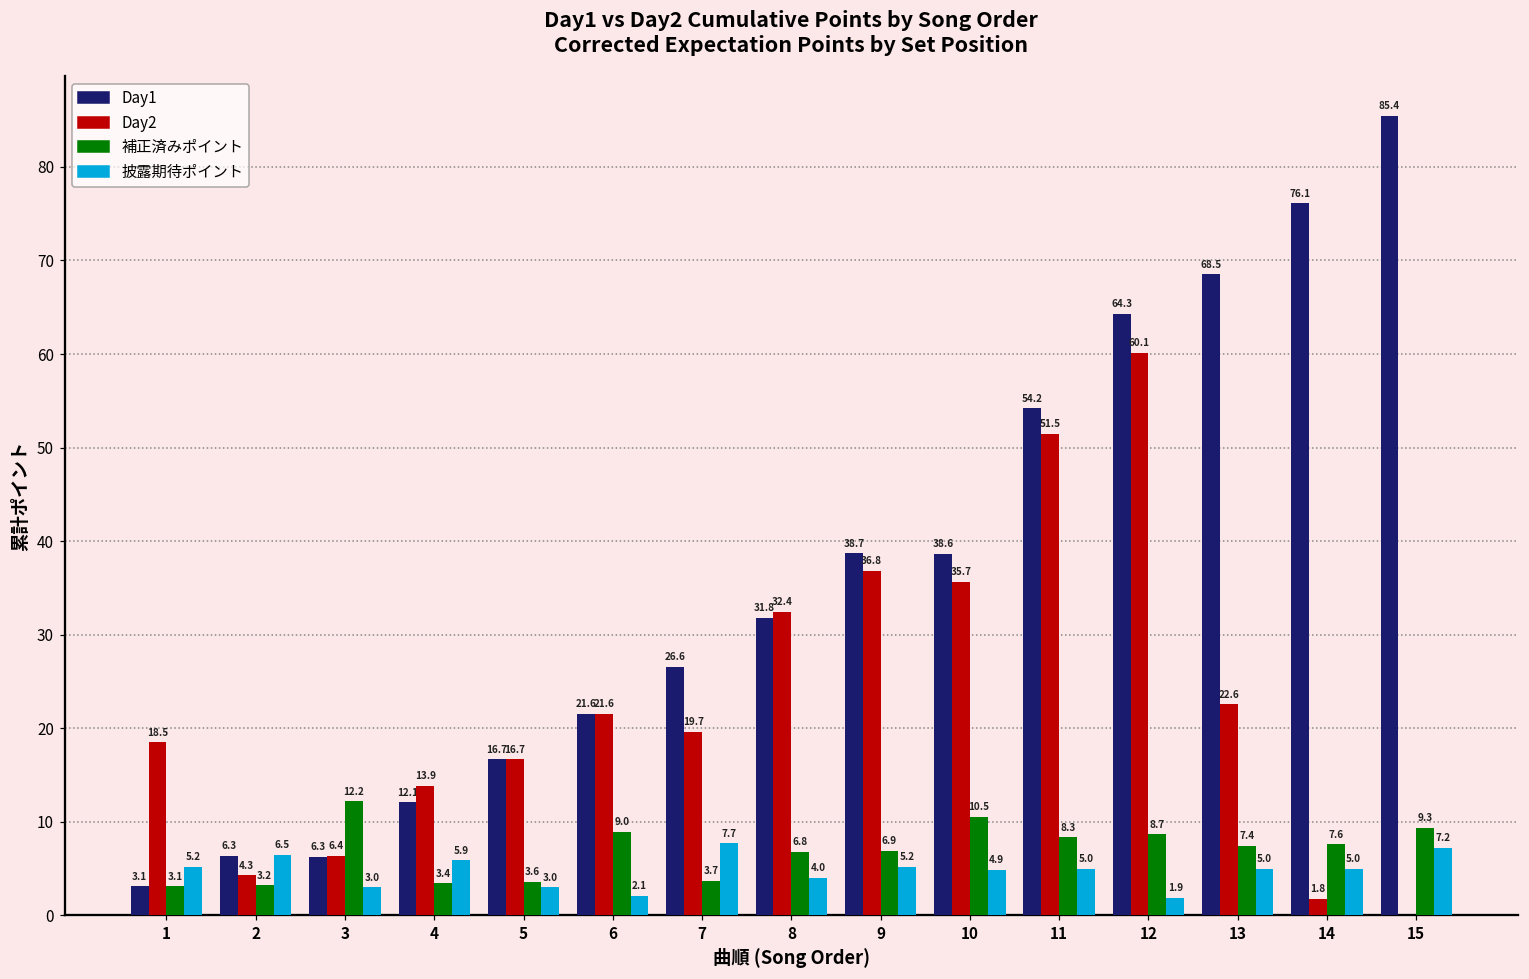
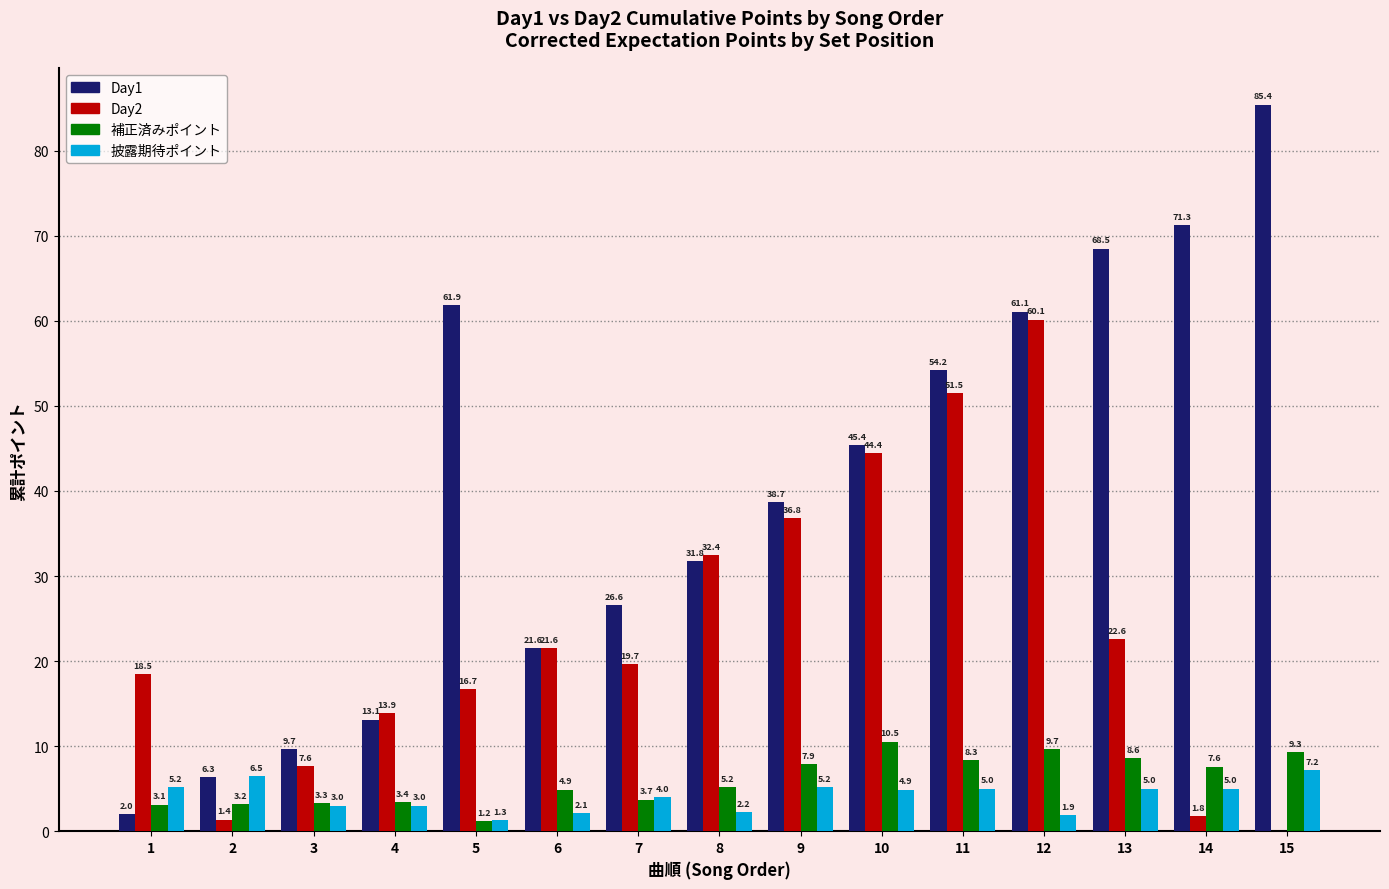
  {
    "Day1": {
-     "1": 3.1,
+     "1": 2.0,
      "2": 6.3,
-     "3": 6.3,
-     "4": 12.1,
-     "5": 16.7,
+     "3": 9.7,
+     "4": 13.1,
+     "5": 61.9,
      "6": 21.6,
      "7": 26.6,
      "8": 31.8,
      "9": 38.7,
-     "10": 38.6,
+     "10": 45.4,
      "11": 54.2,
-     "12": 64.3,
+     "12": 61.1,
      "13": 68.5,
-     "14": 76.1,
+     "14": 71.3,
      "15": 85.4
    },
    "Day2": {
      "1": 18.5,
-     "2": 4.3,
-     "3": 6.4,
+     "2": 1.4,
+     "3": 7.6,
      "4": 13.9,
      "5": 16.7,
      "6": 21.6,
      "7": 19.7,
      "8": 32.4,
      "9": 36.8,
-     "10": 35.7,
+     "10": 44.4,
      "11": 51.5,
      "12": 60.1,
      "13": 22.6,
      "14": 1.8
    },
    "補正済みポイント": {
      "1": 3.1,
      "2": 3.2,
-     "3": 12.2,
+     "3": 3.3,
      "4": 3.4,
-     "5": 3.6,
-     "6": 9.0,
+     "5": 1.2,
+     "6": 4.9,
      "7": 3.7,
-     "8": 6.8,
-     "9": 6.9,
+     "8": 5.2,
+     "9": 7.9,
      "10": 10.5,
      "11": 8.3,
-     "12": 8.7,
-     "13": 7.4,
+     "12": 9.7,
+     "13": 8.6,
      "14": 7.6,
      "15": 9.3
    },
    "披露期待ポイント": {
      "1": 5.2,
      "2": 6.5,
      "3": 3.0,
-     "4": 5.9,
-     "5": 3.0,
+     "4": 3.0,
+     "5": 1.3,
      "6": 2.1,
-     "7": 7.7,
-     "8": 4.0,
+     "7": 4.0,
+     "8": 2.2,
      "9": 5.2,
      "10": 4.9,
      "11": 5.0,
      "12": 1.9,
      "13": 5.0,
      "14": 5.0,
      "15": 7.2
    }
  }
